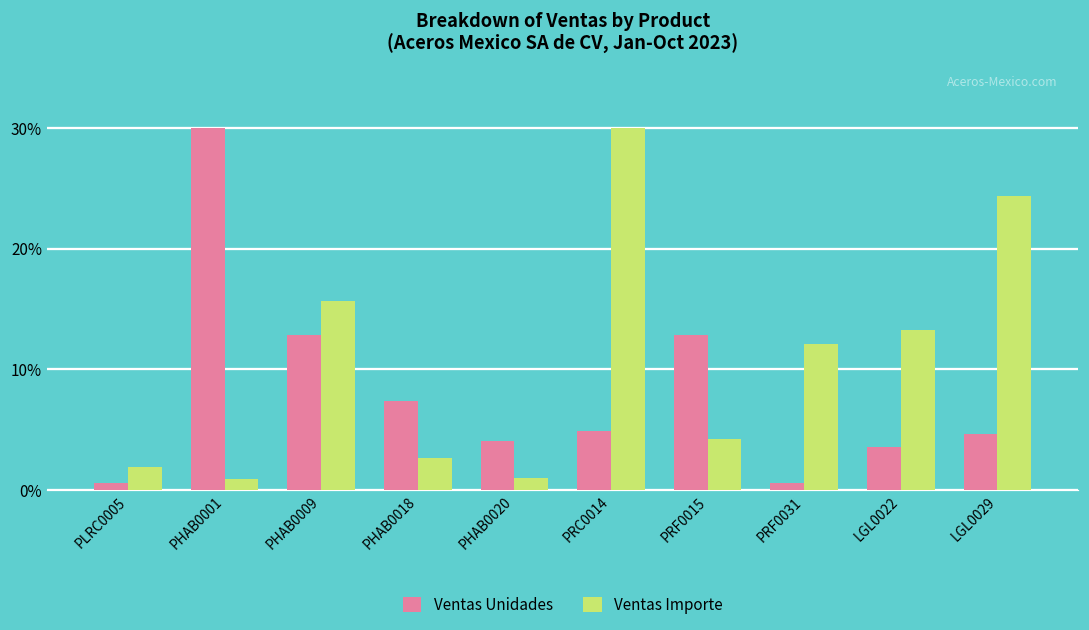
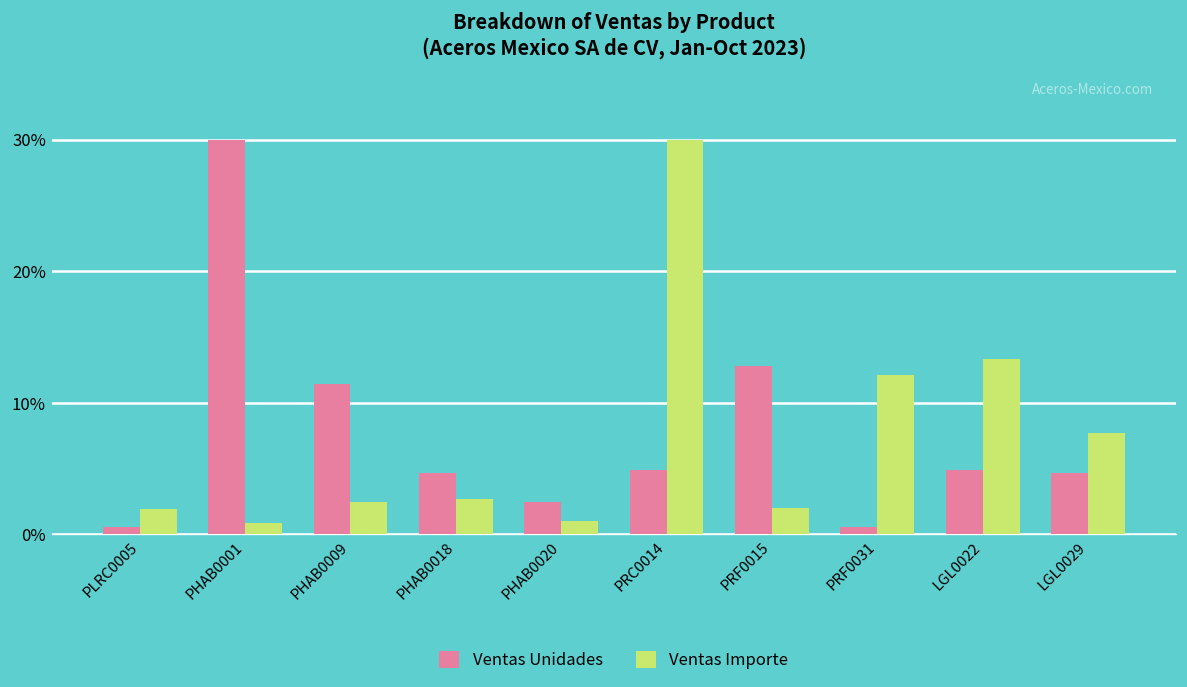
  {
    "Ventas Unidades": {
      "PLRC0005": "0.5%",
      "PHAB0001": "30.0%",
-     "PHAB0009": "12.8%",
-     "PHAB0018": "7.4%",
-     "PHAB0020": "4.1%",
+     "PHAB0009": "11.5%",
+     "PHAB0018": "4.6%",
+     "PHAB0020": "2.5%",
      "PRC0014": "4.9%",
      "PRF0015": "12.8%",
      "PRF0031": "0.5%",
-     "LGL0022": "3.5%",
+     "LGL0022": "4.9%",
      "LGL0029": "4.6%"
    },
    "Ventas Importe": {
      "PLRC0005": "1.9%",
      "PHAB0001": "0.9%",
-     "PHAB0009": "15.7%",
+     "PHAB0009": "2.4%",
      "PHAB0018": "2.7%",
      "PHAB0020": "1.0%",
      "PRC0014": "30.0%",
-     "PRF0015": "4.2%",
+     "PRF0015": "2.0%",
      "PRF0031": "12.1%",
      "LGL0022": "13.3%",
-     "LGL0029": "24.4%"
+     "LGL0029": "7.7%"
    }
  }
